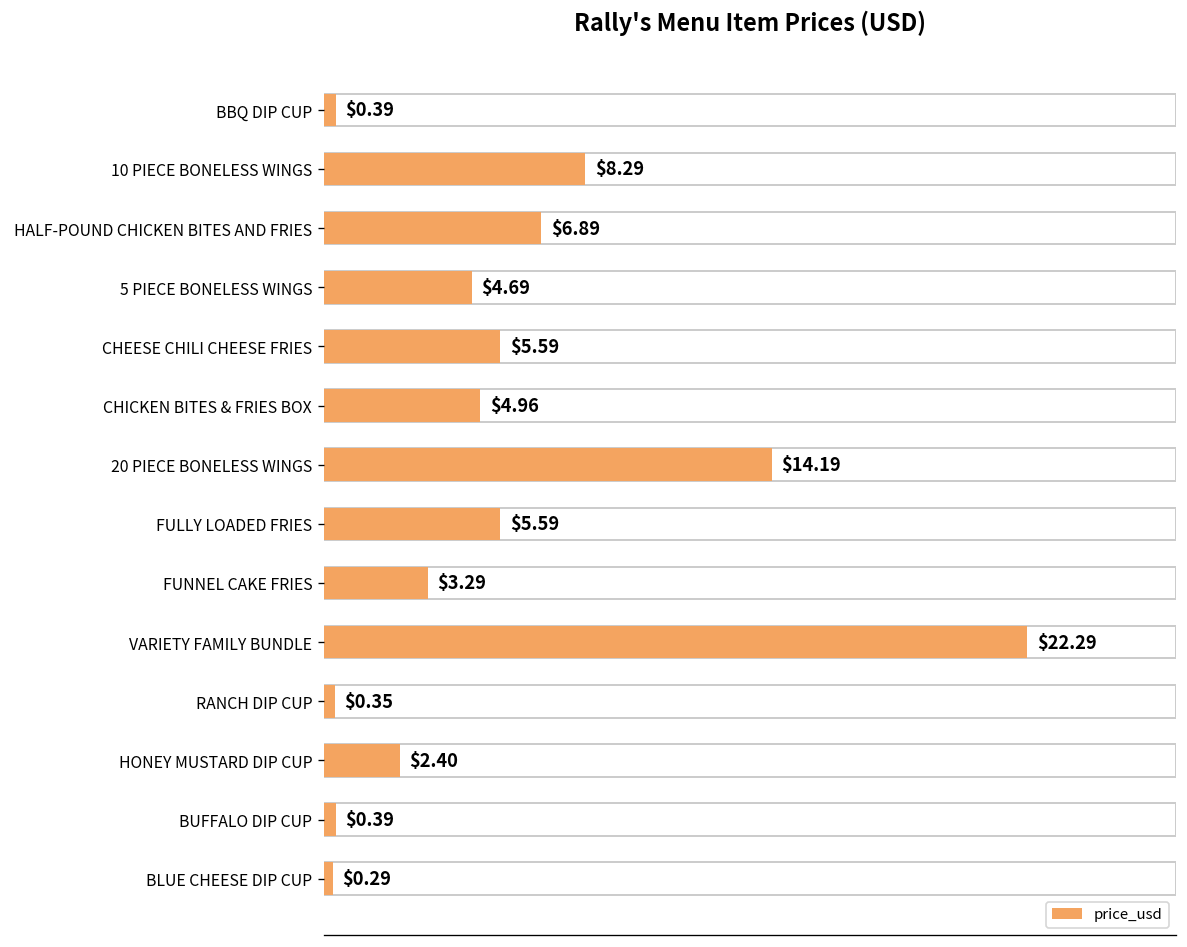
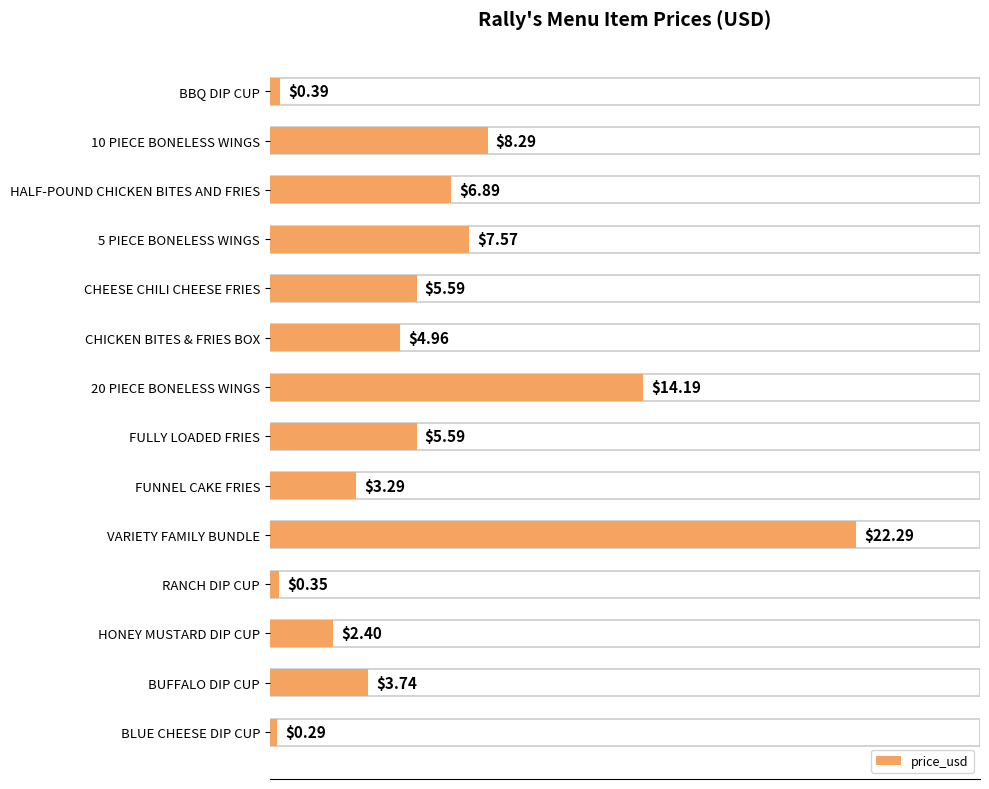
  {
    "BBQ DIP CUP": "$0.39",
    "10 PIECE BONELESS WINGS": "$8.29",
    "HALF-POUND CHICKEN BITES AND FRIES": "$6.89",
-   "5 PIECE BONELESS WINGS": "$4.69",
+   "5 PIECE BONELESS WINGS": "$7.57",
    "CHEESE CHILI CHEESE FRIES": "$5.59",
    "CHICKEN BITES & FRIES BOX": "$4.96",
    "20 PIECE BONELESS WINGS": "$14.19",
    "FULLY LOADED FRIES": "$5.59",
    "FUNNEL CAKE FRIES": "$3.29",
    "VARIETY FAMILY BUNDLE": "$22.29",
    "RANCH DIP CUP": "$0.35",
    "HONEY MUSTARD DIP CUP": "$2.40",
-   "BUFFALO DIP CUP": "$0.39",
+   "BUFFALO DIP CUP": "$3.74",
    "BLUE CHEESE DIP CUP": "$0.29"
  }
